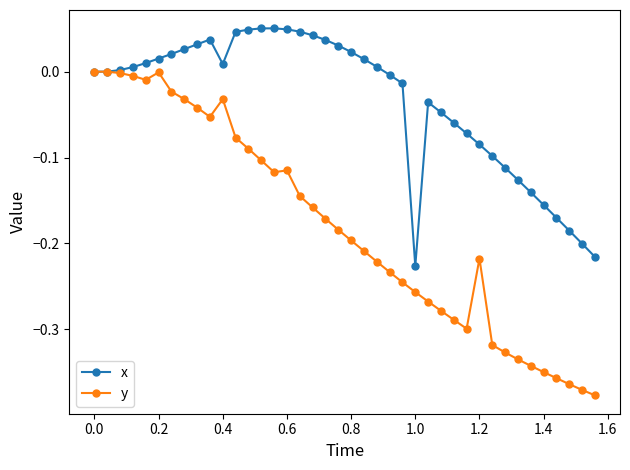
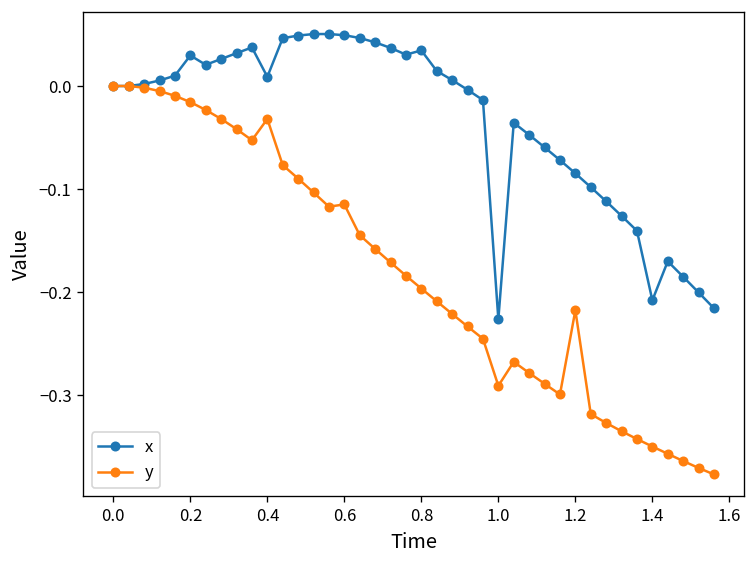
  {
    "x": {
-     "0.2": 0.02,
+     "0.2": 0.03,
      "0.4": 0.01,
      "0.6": 0.05,
-     "0.8": 0.02,
+     "0.8": 0.03,
      "1.0": -0.23,
      "1.2": -0.08,
-     "1.4": -0.16
+     "1.4": -0.21
    },
    "y": {
-     "0.2": 0.00,
+     "0.2": -0.02,
      "0.4": -0.03,
      "0.6": -0.11,
      "0.8": -0.20,
-     "1.0": -0.26,
+     "1.0": -0.29,
      "1.2": -0.22,
      "1.4": -0.35
    }
  }
